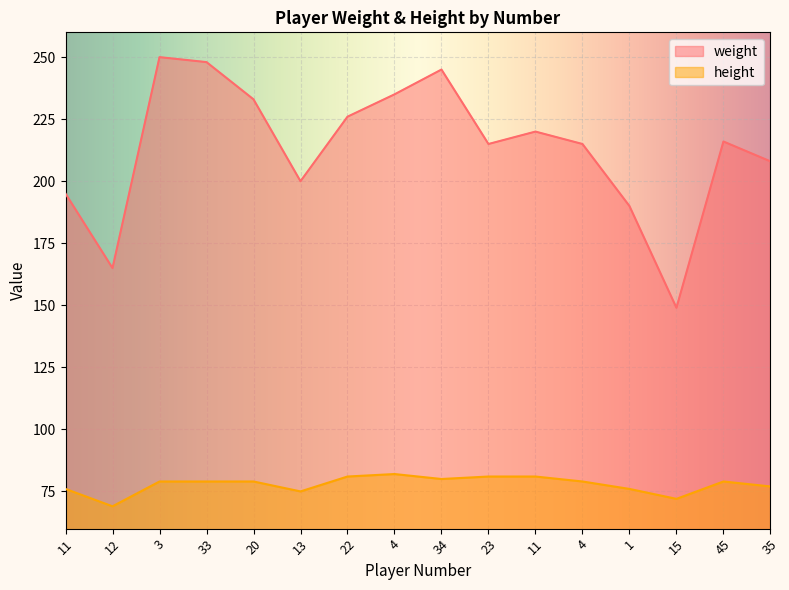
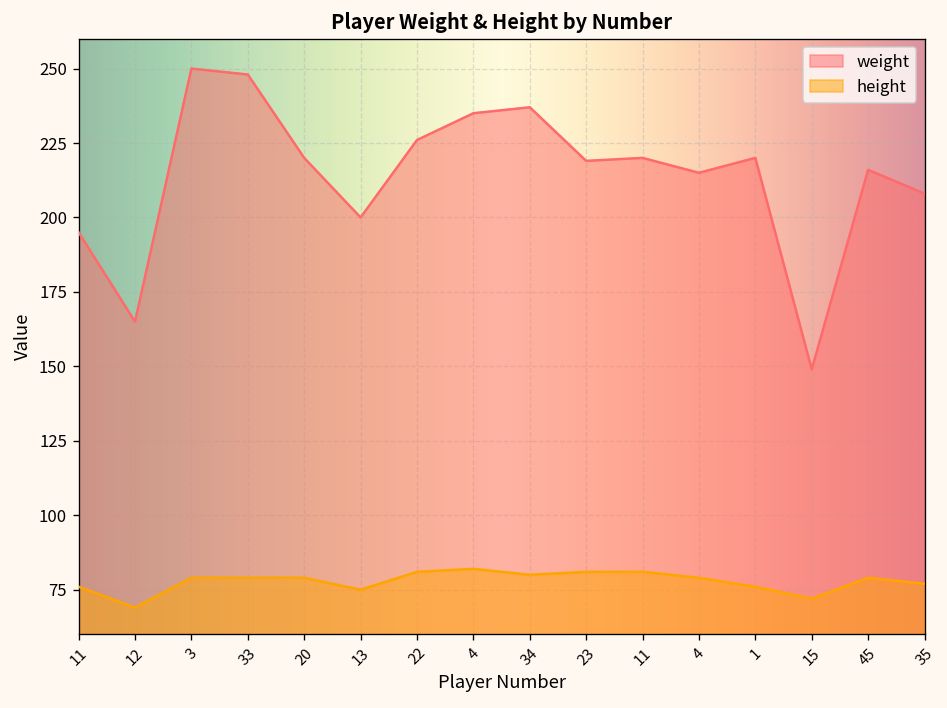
  {
    "weight": {
      "12": 165,
      "3": 250,
      "33": 248,
-     "20": 233,
+     "20": 220,
      "13": 200,
      "22": 226,
-     "34": 245,
-     "23": 215,
-     "1": 190,
+     "34": 237,
+     "23": 219,
+     "1": 220,
      "15": 149,
      "45": 216,
      "35": 208
    },
    "height": {
      "12": 69,
      "3": 79,
      "33": 79,
      "20": 79,
      "13": 75,
      "22": 81,
      "34": 80,
      "23": 81,
      "1": 76,
      "15": 72,
      "45": 79,
      "35": 77
    }
  }
